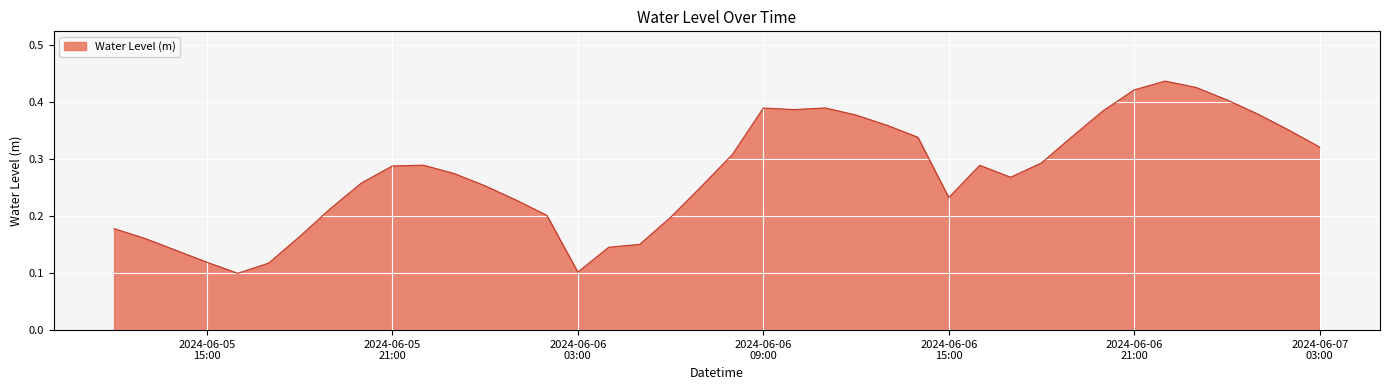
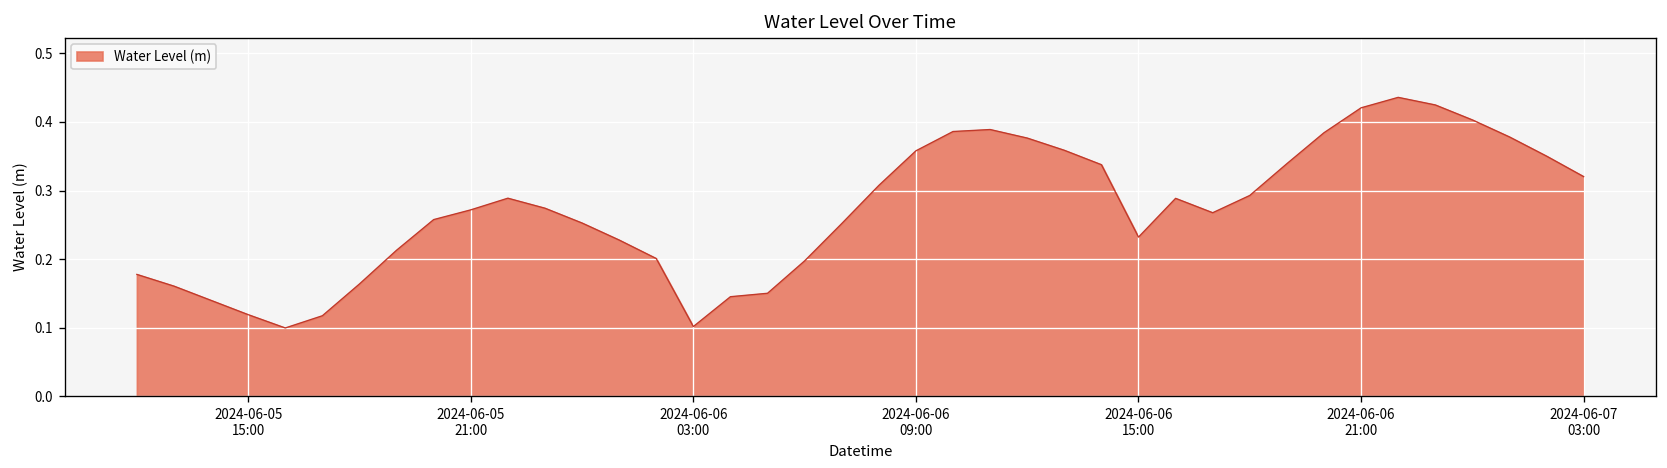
  {
    "2024-06-05 15:00": 0.12,
-   "2024-06-05 21:00": 0.29,
+   "2024-06-05 21:00": 0.27,
    "2024-06-06 03:00": 0.10,
-   "2024-06-06 09:00": 0.39,
+   "2024-06-06 09:00": 0.36,
    "2024-06-06 15:00": 0.23,
    "2024-06-06 21:00": 0.42,
    "2024-06-07 03:00": 0.32
  }
